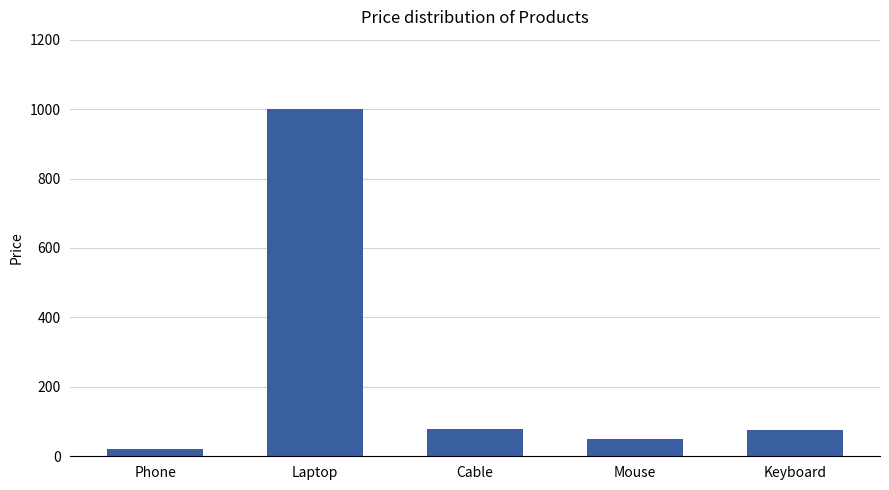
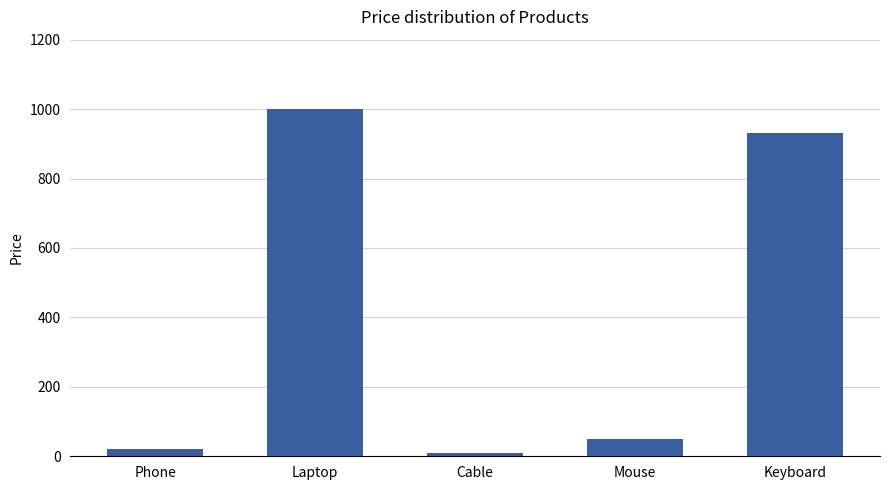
  {
    "Phone": 20,
    "Laptop": 1000,
-   "Cable": 80,
+   "Cable": 10,
    "Mouse": 50,
-   "Keyboard": 80
+   "Keyboard": 930
  }
